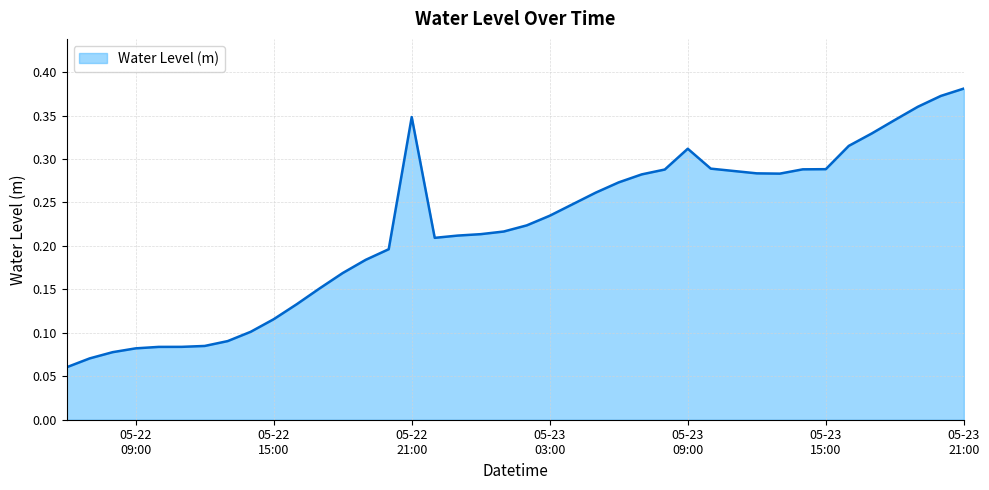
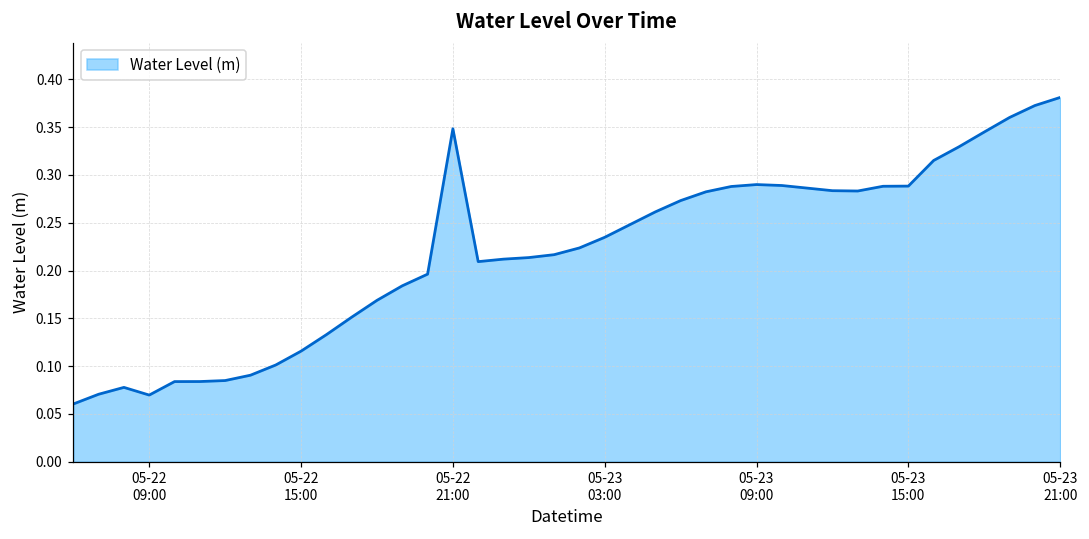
  {
-   "05-22 09:00": 0.08,
+   "05-22 09:00": 0.07,
    "05-22 15:00": 0.12,
    "05-22 21:00": 0.35,
    "05-23 03:00": 0.23,
-   "05-23 09:00": 0.31,
+   "05-23 09:00": 0.29,
    "05-23 15:00": 0.29,
    "05-23 21:00": 0.38
  }
